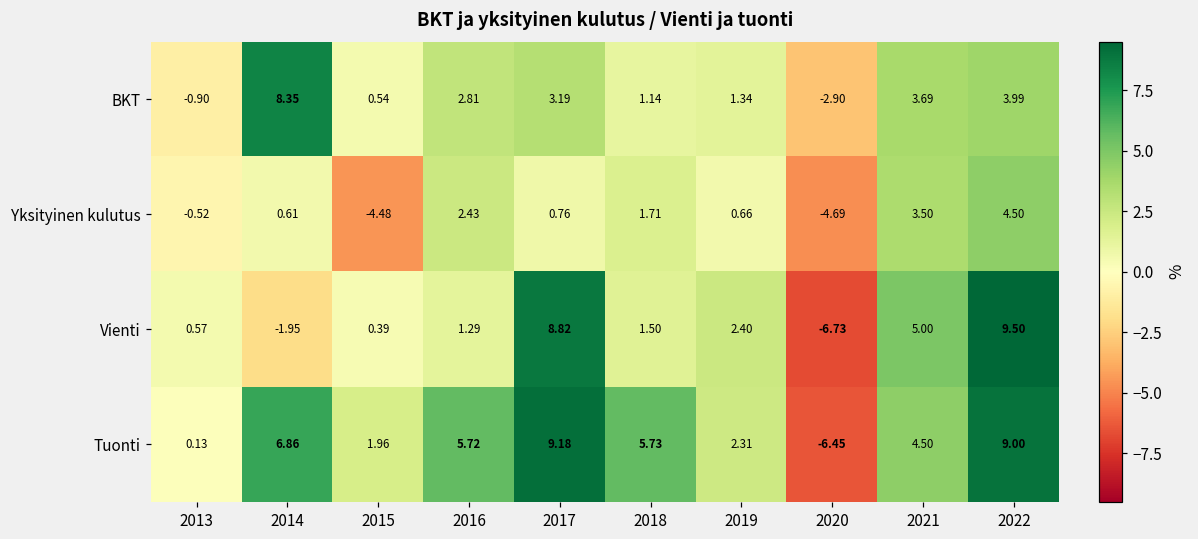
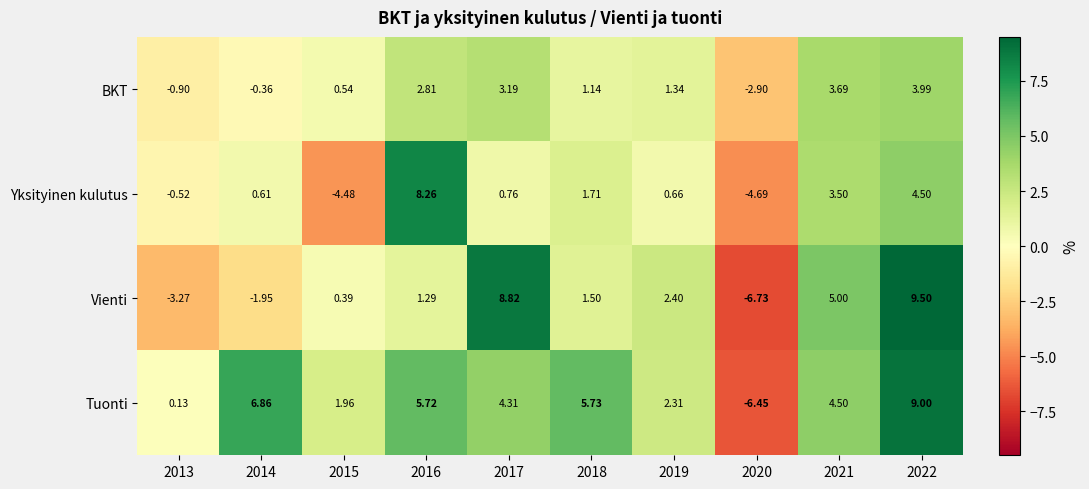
  {
    "BKT": {
      "2013": -0.90,
-     "2014": 8.35,
+     "2014": -0.36,
      "2015": 0.54,
      "2016": 2.81,
      "2017": 3.19,
      "2018": 1.14,
      "2019": 1.34,
      "2020": -2.90,
      "2021": 3.69,
      "2022": 3.99
    },
    "Yksityinen kulutus": {
      "2013": -0.52,
      "2014": 0.61,
      "2015": -4.48,
-     "2016": 2.43,
+     "2016": 8.26,
      "2017": 0.76,
      "2018": 1.71,
      "2019": 0.66,
      "2020": -4.69,
      "2021": 3.50,
      "2022": 4.50
    },
    "Vienti": {
-     "2013": 0.57,
+     "2013": -3.27,
      "2014": -1.95,
      "2015": 0.39,
      "2016": 1.29,
      "2017": 8.82,
      "2018": 1.50,
      "2019": 2.40,
      "2020": -6.73,
      "2021": 5.00,
      "2022": 9.50
    },
    "Tuonti": {
      "2013": 0.13,
      "2014": 6.86,
      "2015": 1.96,
      "2016": 5.72,
-     "2017": 9.18,
+     "2017": 4.31,
      "2018": 5.73,
      "2019": 2.31,
      "2020": -6.45,
      "2021": 4.50,
      "2022": 9.00
    }
  }
